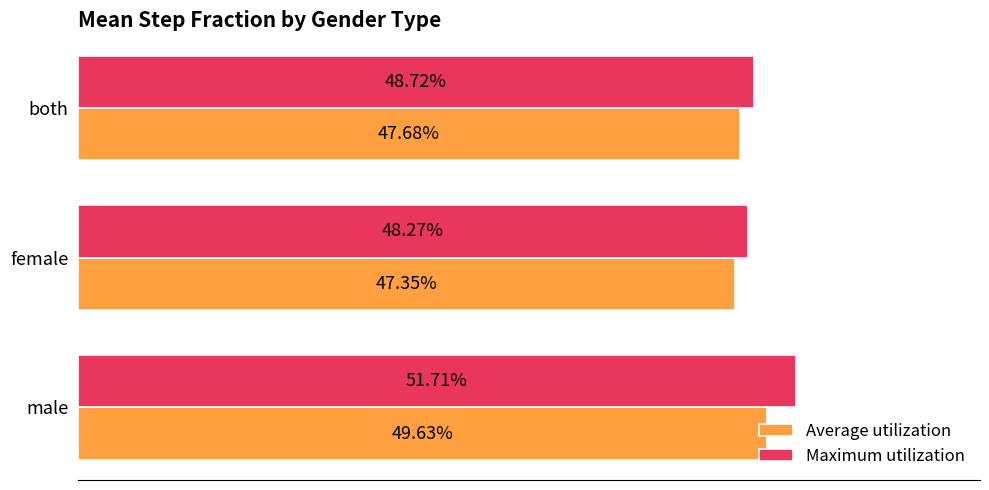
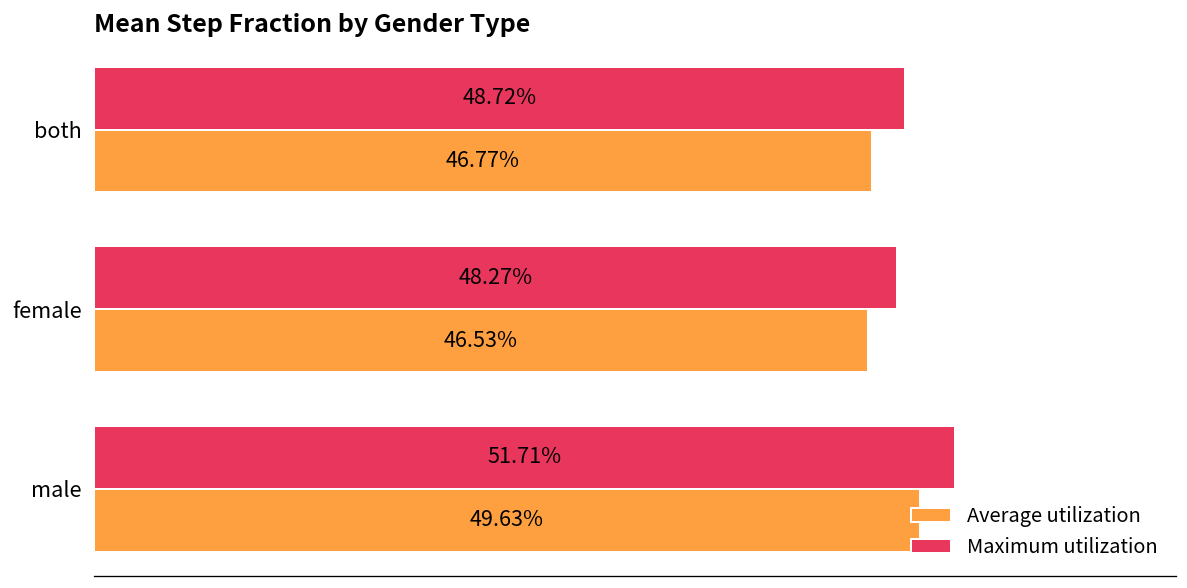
  {
    "Average utilization": {
-     "both": "47.68%",
-     "female": "47.35%",
+     "both": "46.77%",
+     "female": "46.53%",
      "male": "49.63%"
    },
    "Maximum utilization": {
      "both": "48.72%",
      "female": "48.27%",
      "male": "51.71%"
    }
  }
